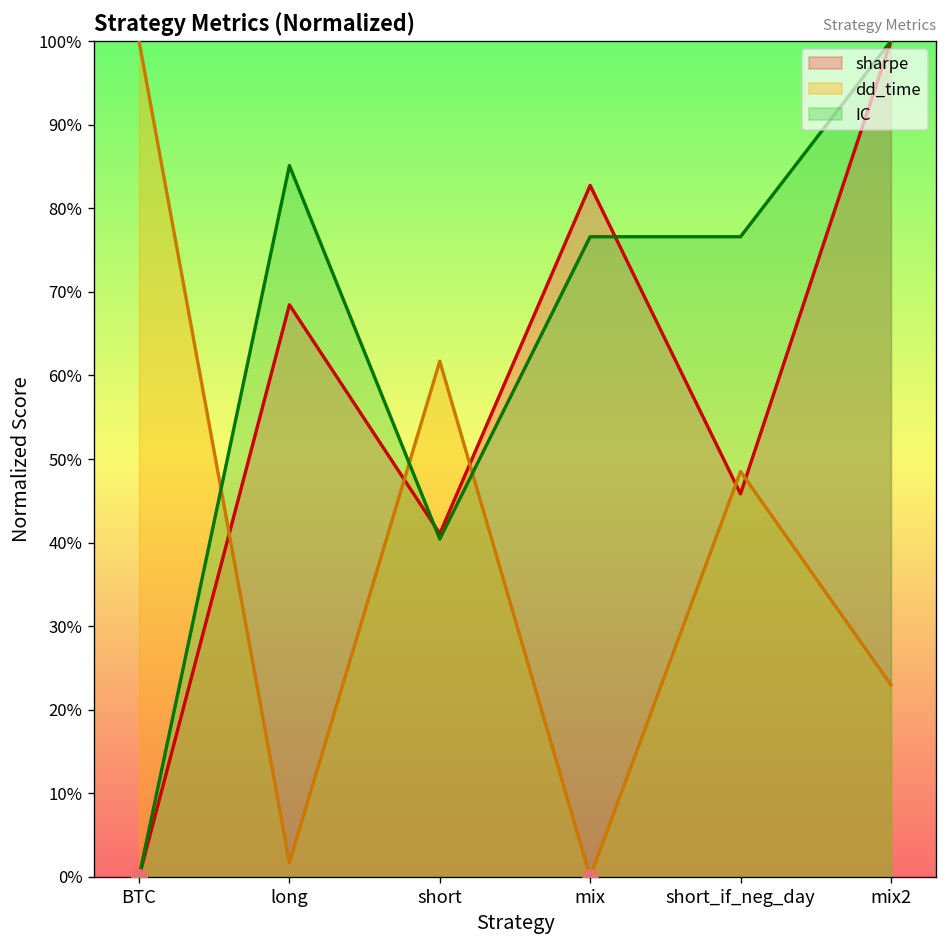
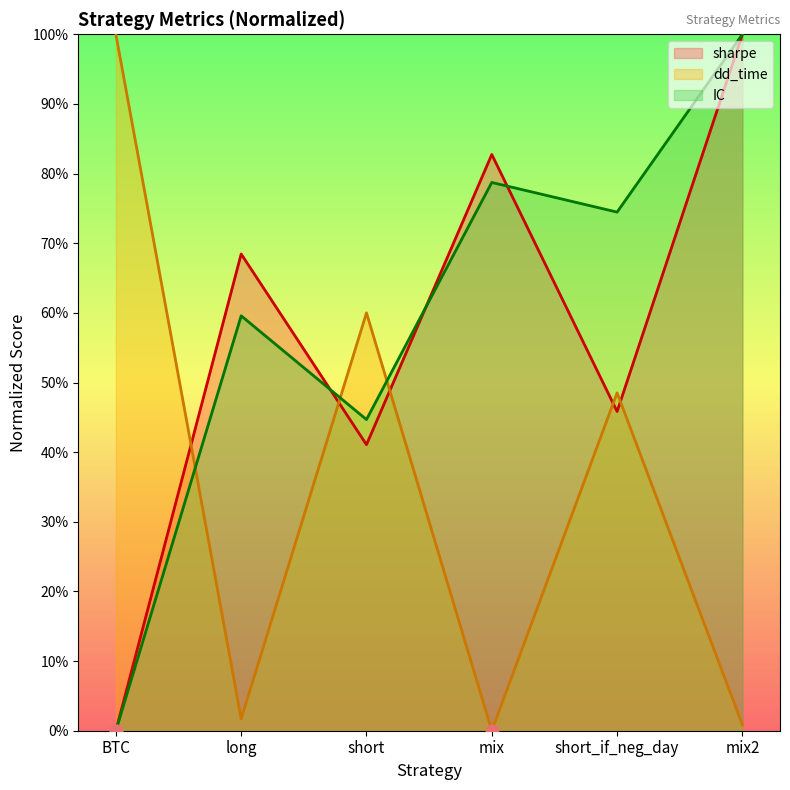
  {
    "sharpe": {
      "long": "68%",
      "short": "41%",
      "mix": "83%",
      "short_if_neg_day": "46%"
    },
    "dd_time": {
      "BTC": "100%",
      "long": "2%",
-     "short": "62%",
+     "short": "60%",
      "short_if_neg_day": "49%",
-     "mix2": "23%"
+     "mix2": "1%"
    },
    "IC": {
-     "long": "85%",
-     "short": "40%",
-     "mix": "77%",
-     "short_if_neg_day": "77%"
+     "long": "60%",
+     "short": "45%",
+     "mix": "79%",
+     "short_if_neg_day": "74%"
    }
  }
